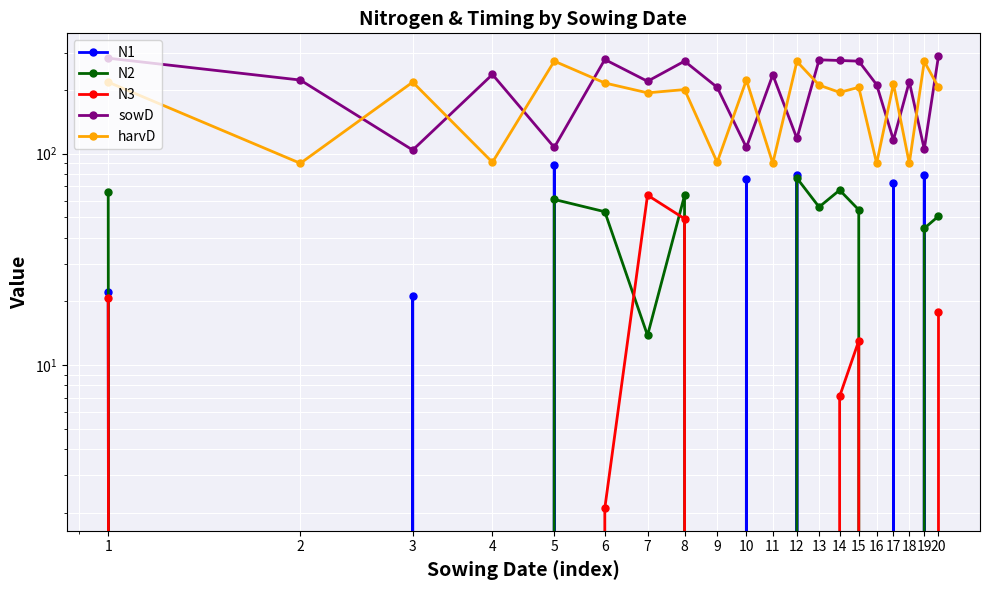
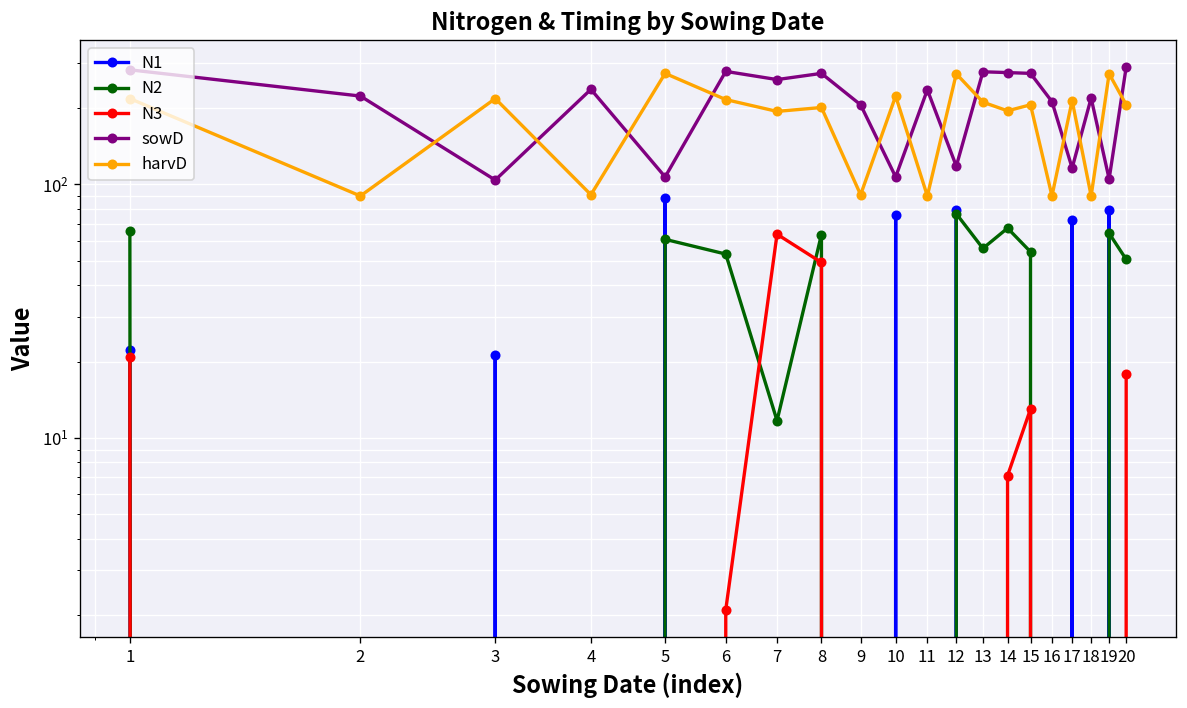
  {
    "N1": {
      "1": 22,
      "3": 21,
      "5": 89,
      "10": 76,
      "12": 79,
      "17": 72,
      "19": 79
    },
    "N2": {
      "1": 66,
      "5": 61,
      "6": 53,
-     "7": 14,
+     "7": 12,
      "8": 63,
      "12": 77,
      "13": 56,
      "14": 67,
      "15": 54,
-     "19": 44,
+     "19": 64,
      "20": 51
    },
    "N3": {
      "1": 21,
      "6": 2.1,
      "7": 64,
      "8": 49,
      "14": 7,
      "15": 13,
      "20": 18
    },
    "sowD": {
      "2": 220,
      "3": 100,
      "4": 240,
      "5": 110,
      "6": 280,
-     "7": 220,
+     "7": 260,
      "8": 270,
      "9": 210,
      "10": 110,
      "11": 240,
      "12": 120,
      "13": 280,
      "14": 280,
      "15": 270,
      "16": 210,
      "17": 120,
      "18": 220,
      "19": 110,
      "20": 290
    },
    "harvD": {
      "2": 90,
      "3": 220,
      "4": 91,
      "5": 270,
      "6": 220,
      "7": 190,
      "8": 200,
      "9": 91,
      "10": 220,
      "11": 90,
      "12": 270,
      "13": 210,
      "14": 200,
      "15": 210,
      "16": 90,
      "17": 210,
      "18": 90,
      "19": 270,
      "20": 210
    }
  }
